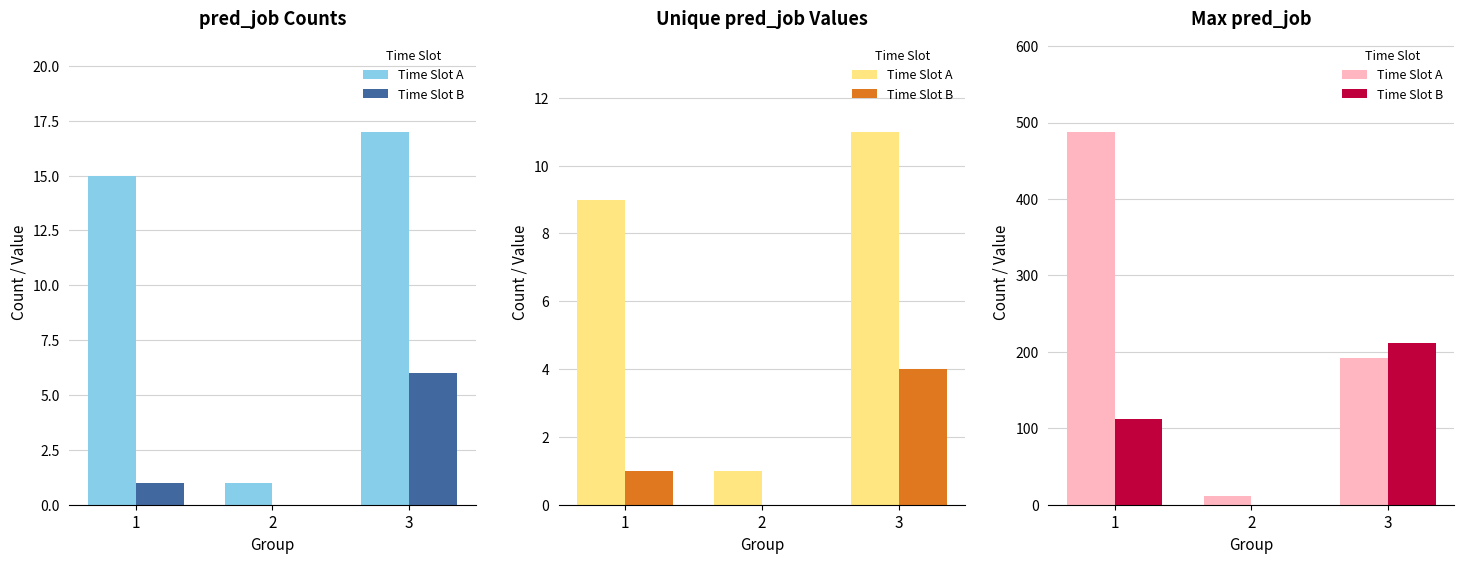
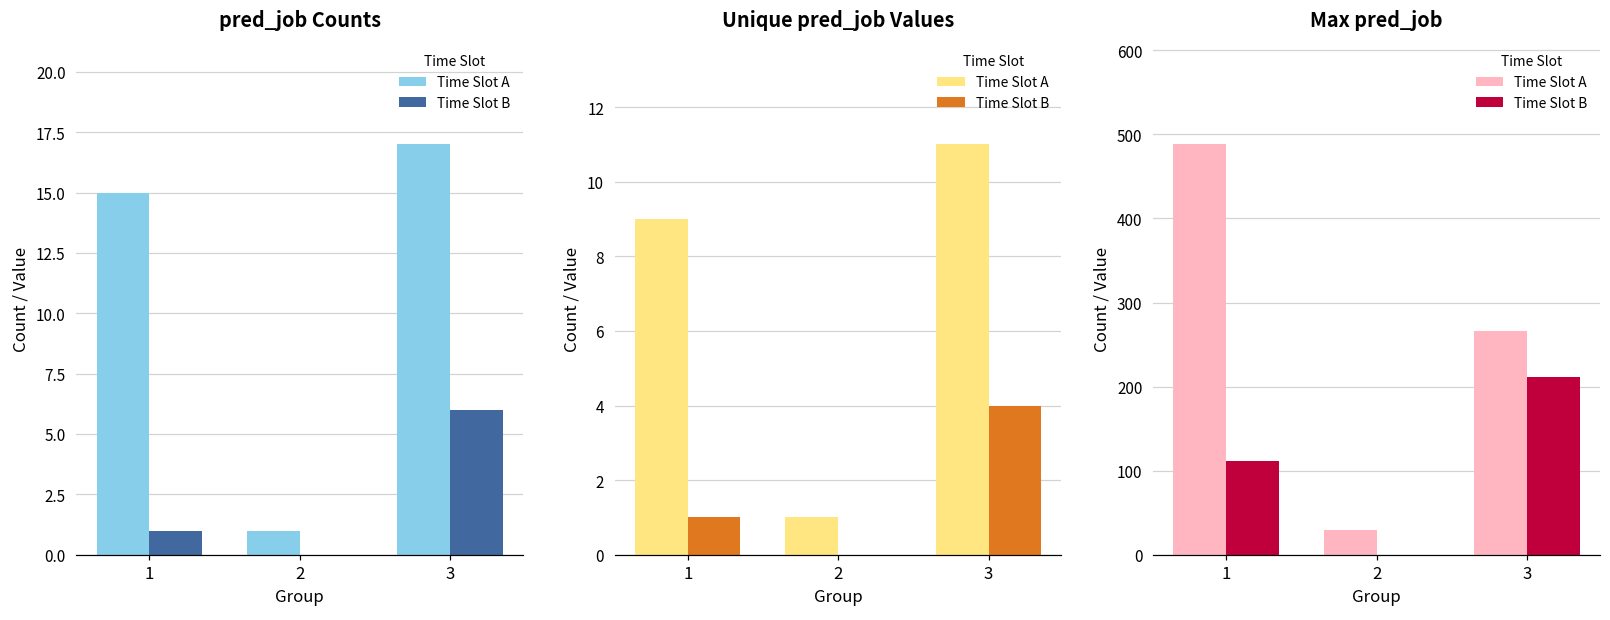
  {
    "Max pred_job": {
      "Time Slot A": {
        "1": 490,
-       "2": 10,
-       "3": 190
+       "2": 30,
+       "3": 270
      },
      "Time Slot B": {
        "1": 110,
        "2": 0,
        "3": 210
      }
    }
  }
